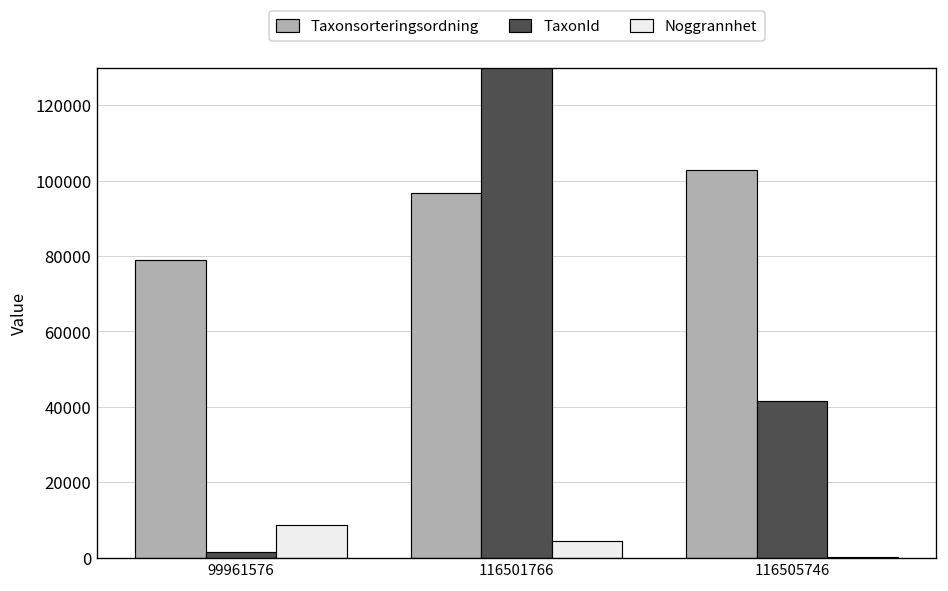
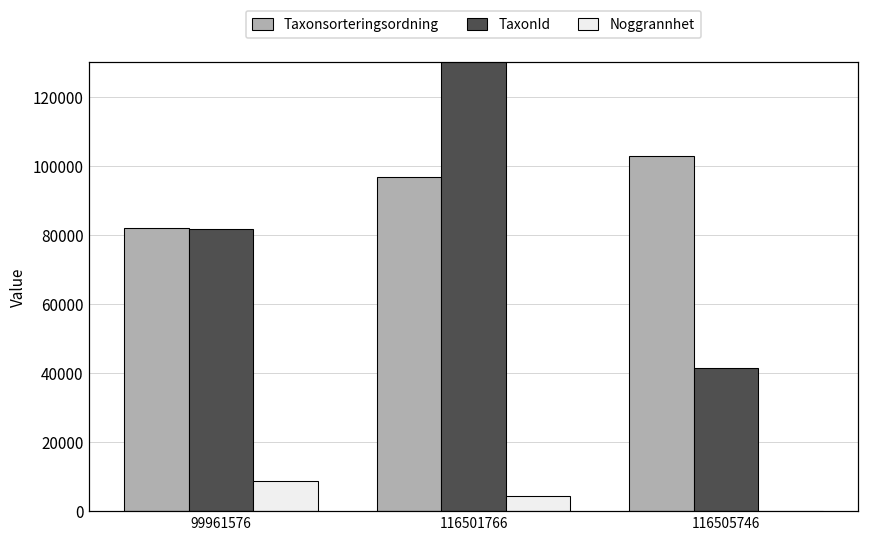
  {
    "Taxonsorteringsordning": {
-     "99961576": 79000,
+     "99961576": 82000,
      "116501766": 97000,
      "116505746": 103000
    },
    "TaxonId": {
-     "99961576": 1000,
+     "99961576": 82000,
      "116505746": 41000
    },
    "Noggrannhet": {
      "99961576": 9000,
      "116501766": 4000
    }
  }
